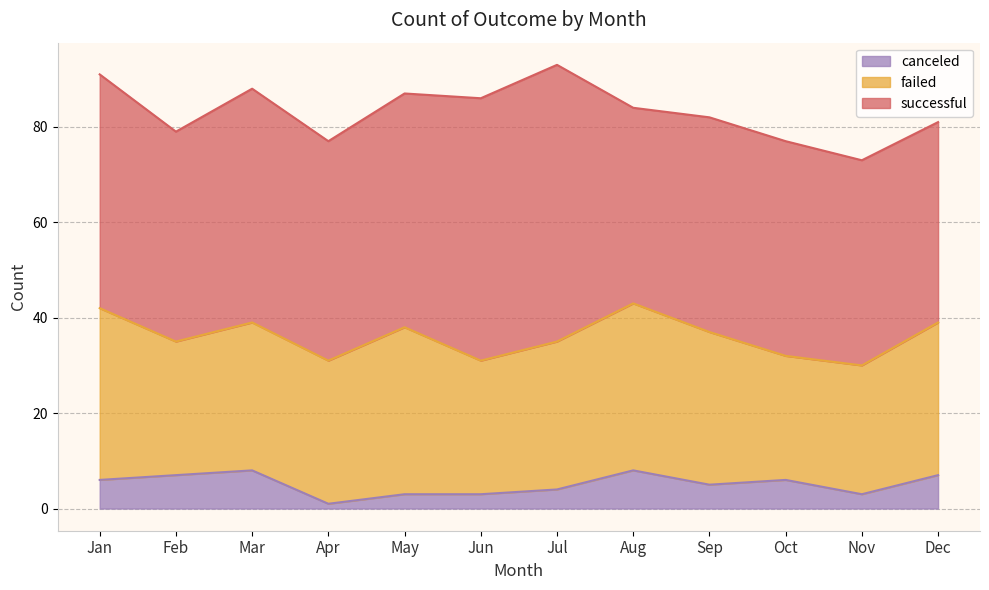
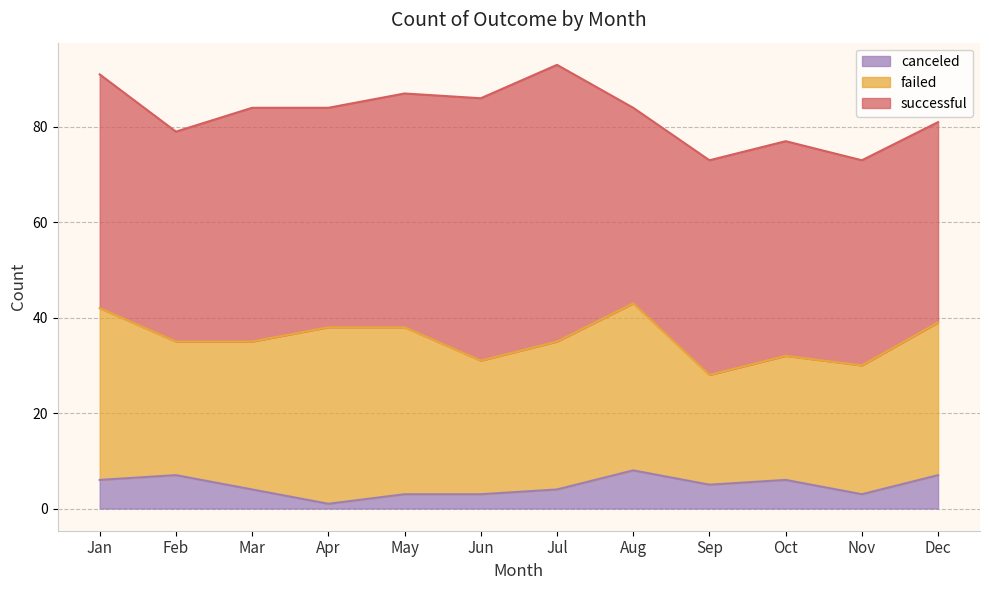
  {
    "canceled": {
      "Jan": 6,
      "Feb": 7,
-     "Mar": 8,
+     "Mar": 4,
      "Apr": 1,
      "May": 3,
      "Jun": 3,
      "Jul": 4,
      "Aug": 8,
      "Sep": 5,
      "Oct": 6,
      "Nov": 3,
      "Dec": 7
    },
    "failed": {
      "Jan": 36,
      "Feb": 28,
      "Mar": 31,
-     "Apr": 30,
+     "Apr": 37,
      "May": 35,
      "Jun": 28,
      "Jul": 31,
      "Aug": 35,
-     "Sep": 32,
+     "Sep": 23,
      "Oct": 26,
      "Nov": 27,
      "Dec": 32
    },
    "successful": {
      "Jan": 49,
      "Feb": 44,
      "Mar": 49,
      "Apr": 46,
      "May": 49,
      "Jun": 55,
      "Jul": 58,
      "Aug": 41,
      "Sep": 45,
      "Oct": 45,
      "Nov": 43,
      "Dec": 42
    }
  }
